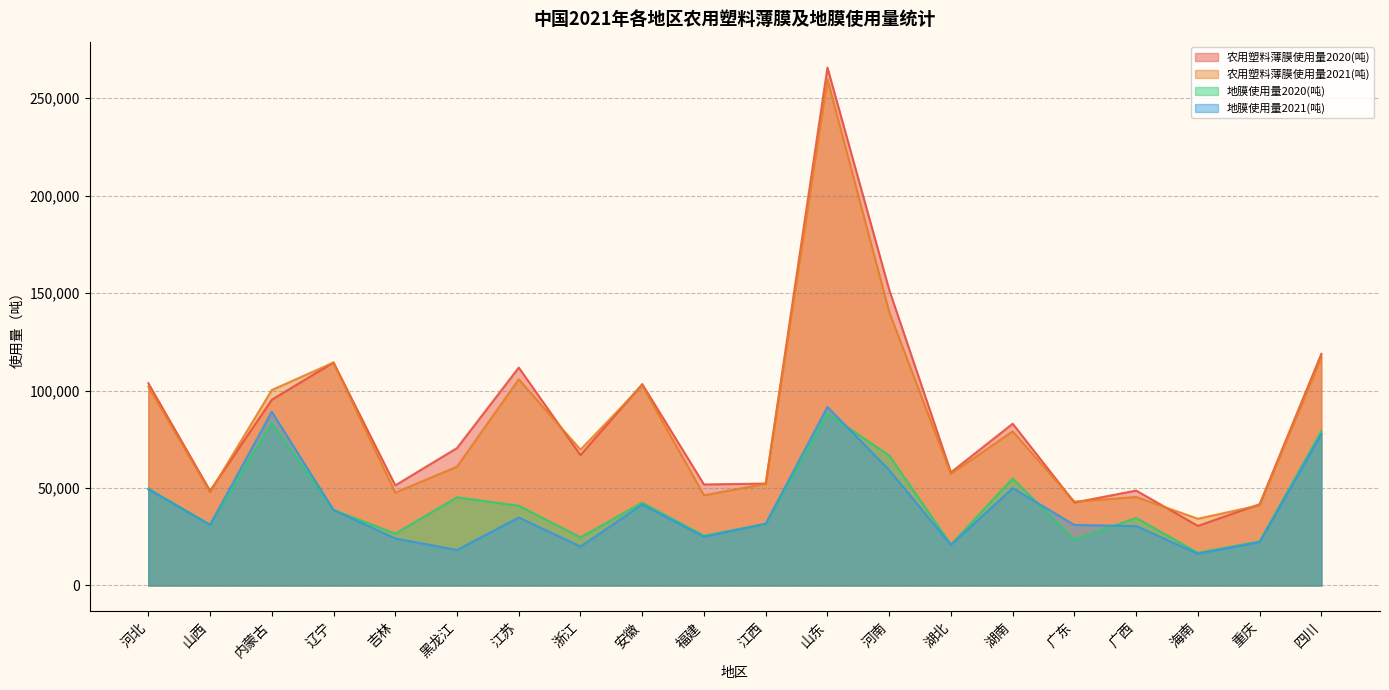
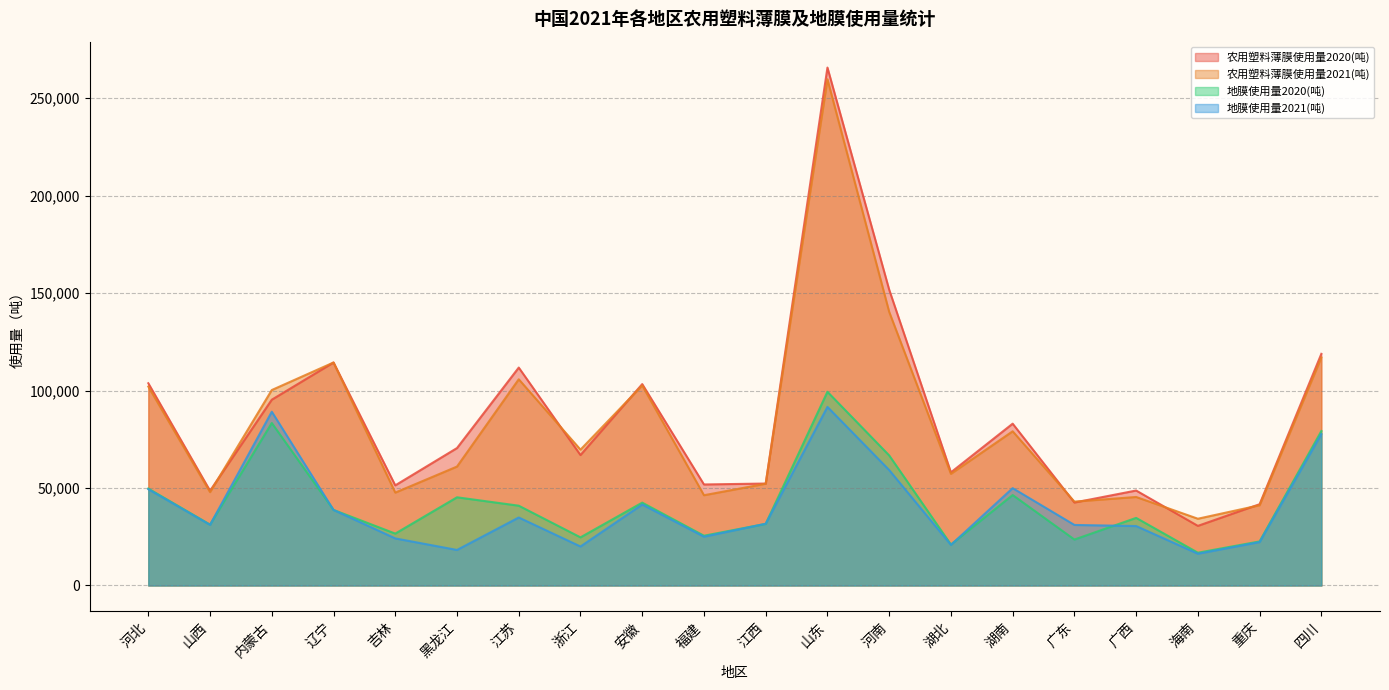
  {
    "地膜使用量2020(吨)": {
      "内蒙古": "83,000",
      "吉林": "27,000",
      "黑龙江": "45,000",
      "江苏": "41,000",
      "浙江": "25,000",
-     "山东": "88,000",
+     "山东": "99,000",
      "河南": "67,000",
-     "湖南": "55,000",
+     "湖南": "46,000",
      "广东": "24,000",
      "广西": "35,000",
      "四川": "79,000"
    },
    "地膜使用量2021(吨)": {
      "内蒙古": "89,000",
      "吉林": "24,000",
      "黑龙江": "18,000",
      "江苏": "35,000",
      "浙江": "20,000",
      "山东": "92,000",
      "河南": "59,000",
      "湖南": "50,000",
      "广东": "31,000",
      "广西": "30,000",
      "四川": "78,000"
    }
  }
